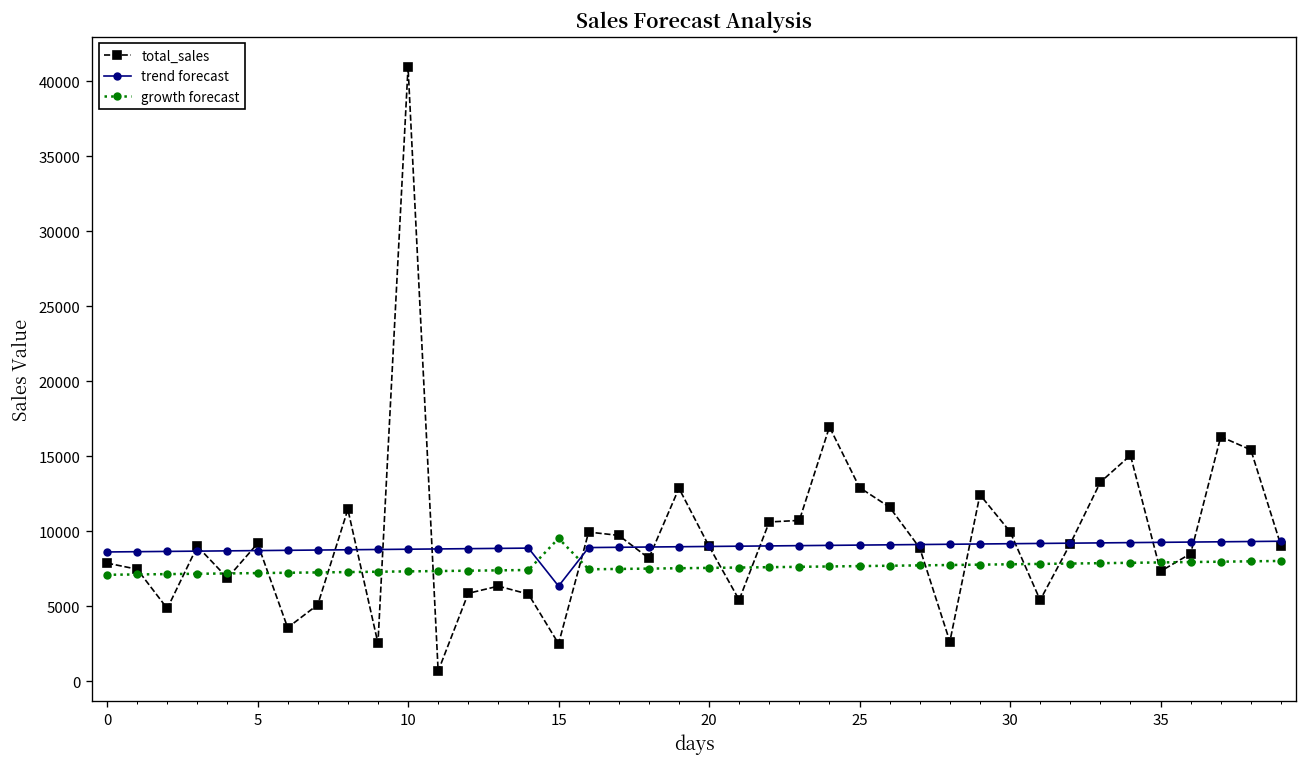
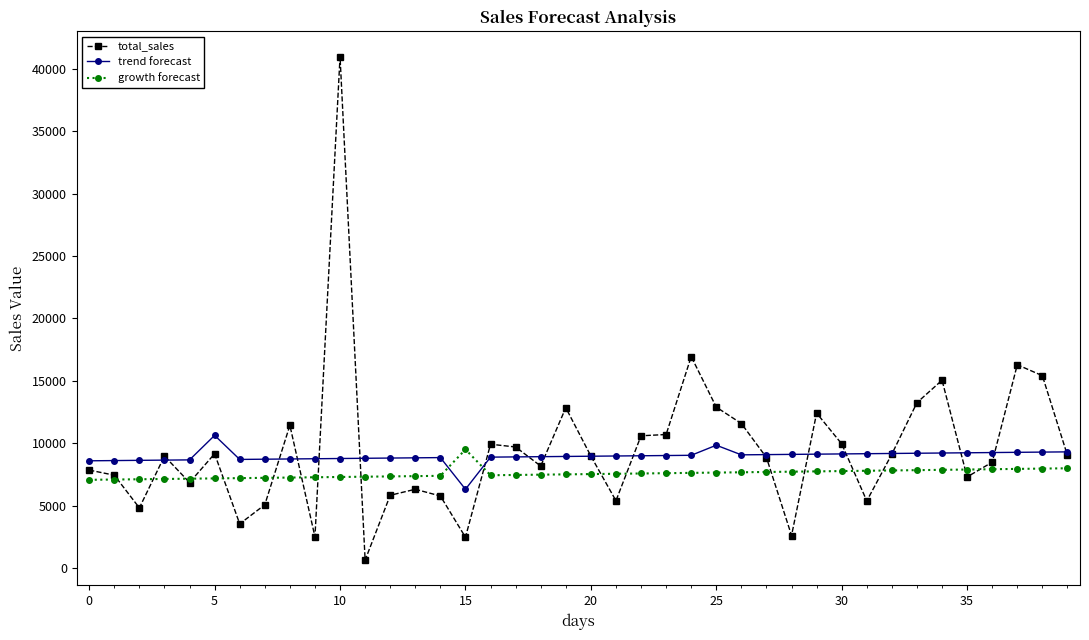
  {
    "total_sales": {
      "0": 7900,
      "5": 9200,
      "10": 41000,
      "15": 2500,
      "25": 12900,
      "30": 10000,
      "35": 7300
    },
    "trend forecast": {
      "0": 8600,
-     "5": 8700,
+     "5": 10600,
      "10": 8800,
      "15": 6300,
-     "25": 9100,
+     "25": 9900,
      "30": 9200,
      "35": 9300
    },
    "growth forecast": {
      "0": 7100,
      "5": 7200,
      "10": 7300,
      "15": 9500,
      "20": 7500,
      "25": 7700,
      "30": 7800,
      "35": 7900
    }
  }
